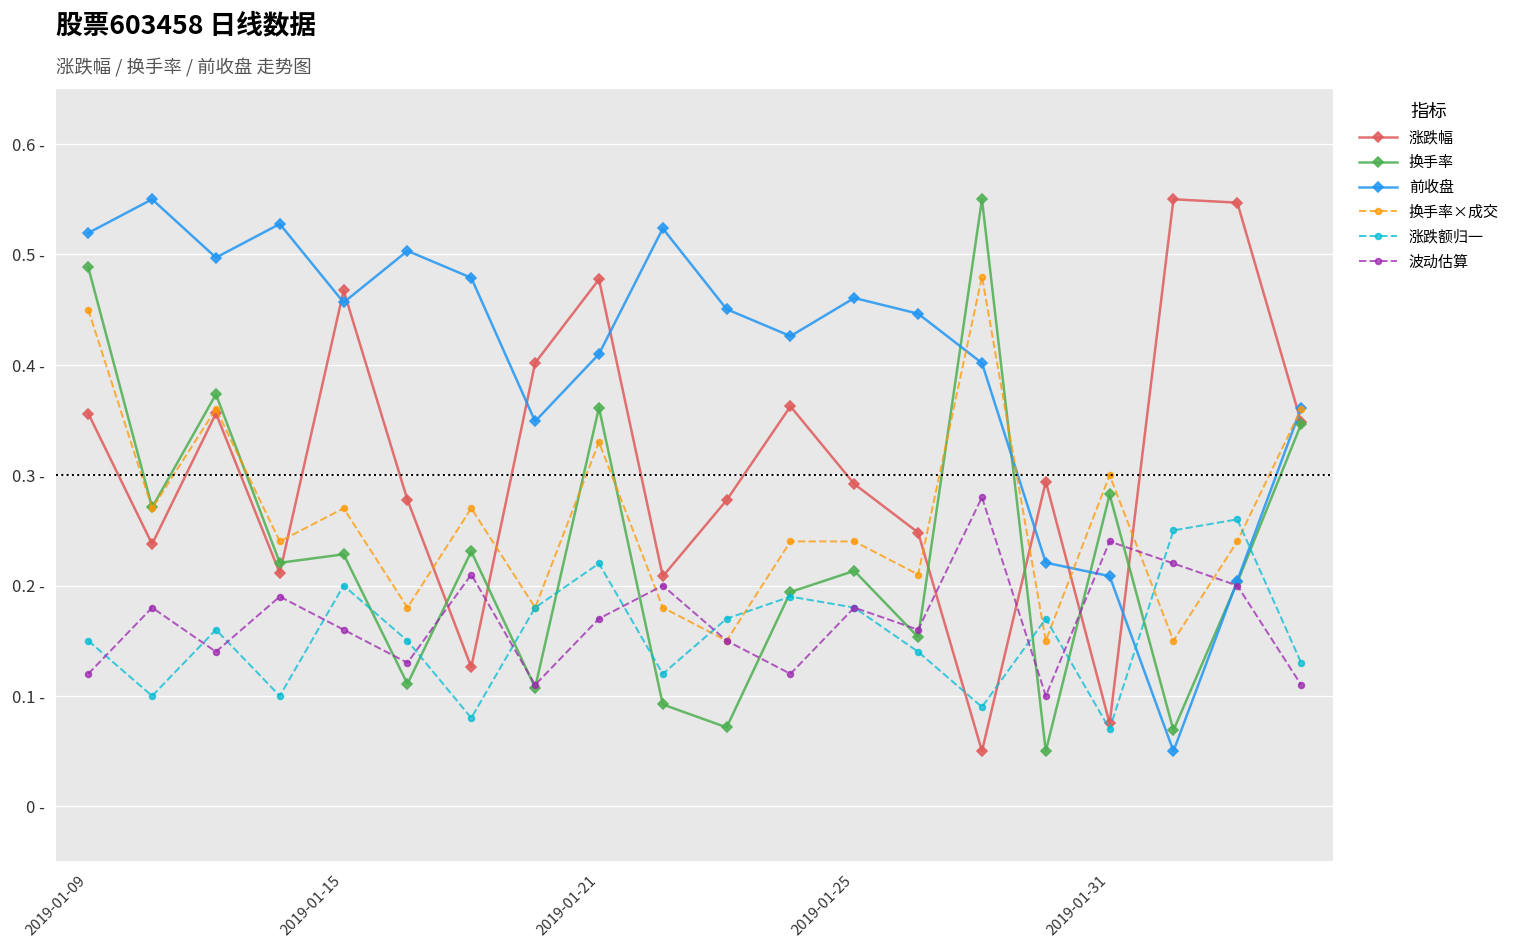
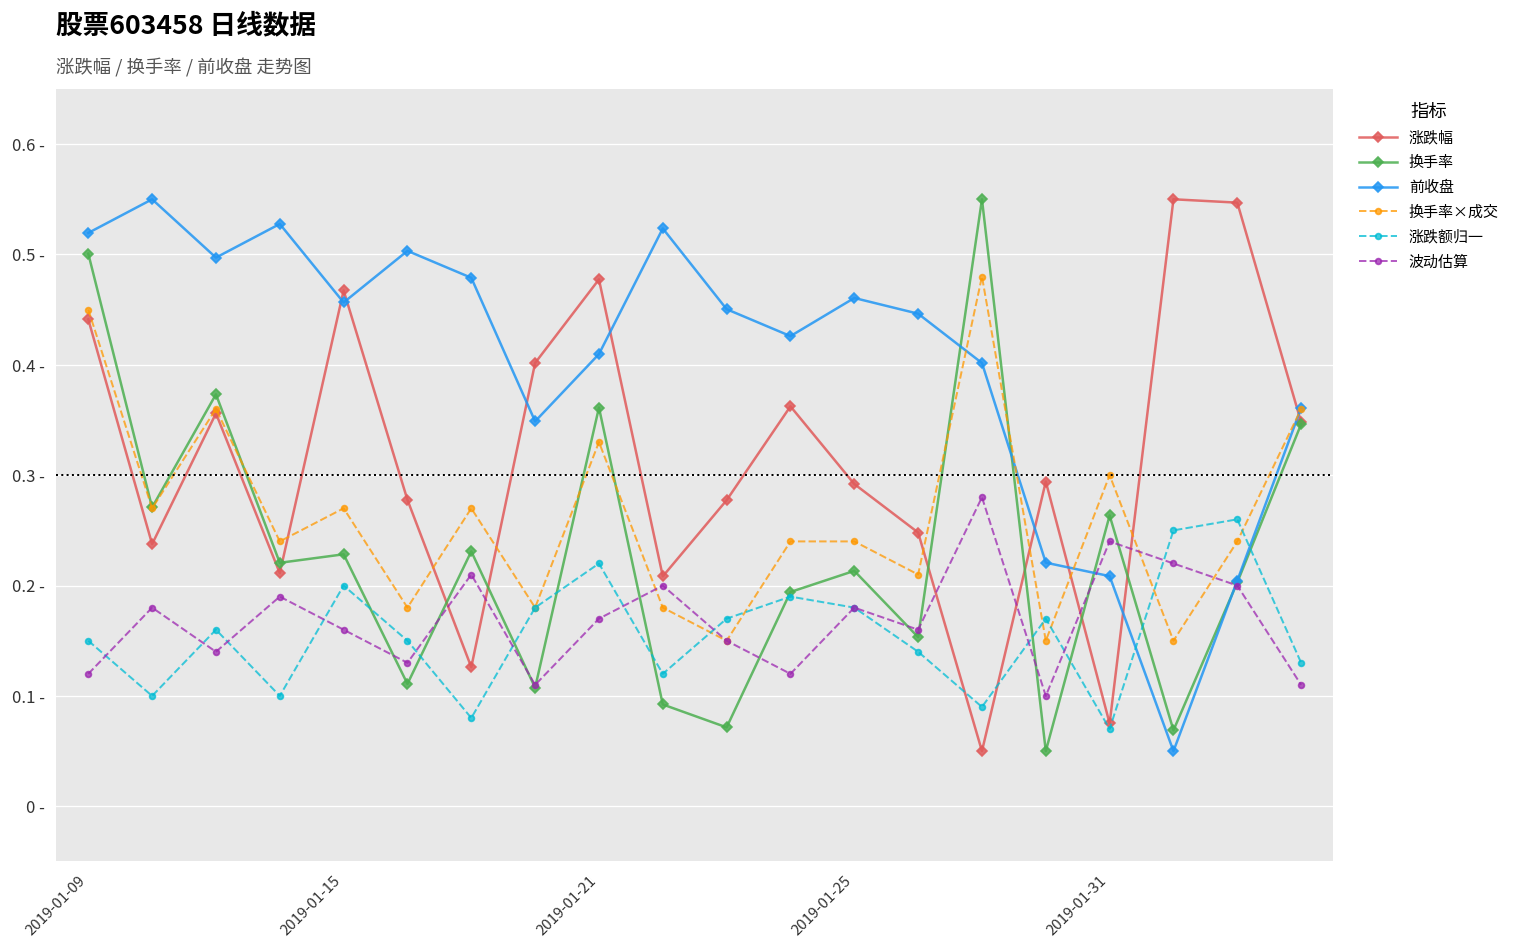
  {
    "涨跌幅": {
-     "2019-01-09": "0.36 -",
+     "2019-01-09": "0.44 -",
      "2019-01-15": "0.47 -",
      "2019-01-21": "0.48 -",
      "2019-01-25": "0.29 -",
      "2019-01-31": "0.08 -"
    },
    "换手率": {
-     "2019-01-09": "0.49 -",
+     "2019-01-09": "0.50 -",
      "2019-01-15": "0.23 -",
      "2019-01-21": "0.36 -",
      "2019-01-25": "0.21 -",
-     "2019-01-31": "0.28 -"
+     "2019-01-31": "0.26 -"
    },
    "换手率×成交": {
      "2019-01-09": "0.45 -",
      "2019-01-15": "0.27 -",
      "2019-01-21": "0.33 -",
      "2019-01-25": "0.24 -",
      "2019-01-31": "0.30 -"
    },
    "波动估算": {
      "2019-01-09": "0.12 -",
      "2019-01-15": "0.16 -",
      "2019-01-21": "0.17 -",
      "2019-01-31": "0.24 -"
    }
  }
